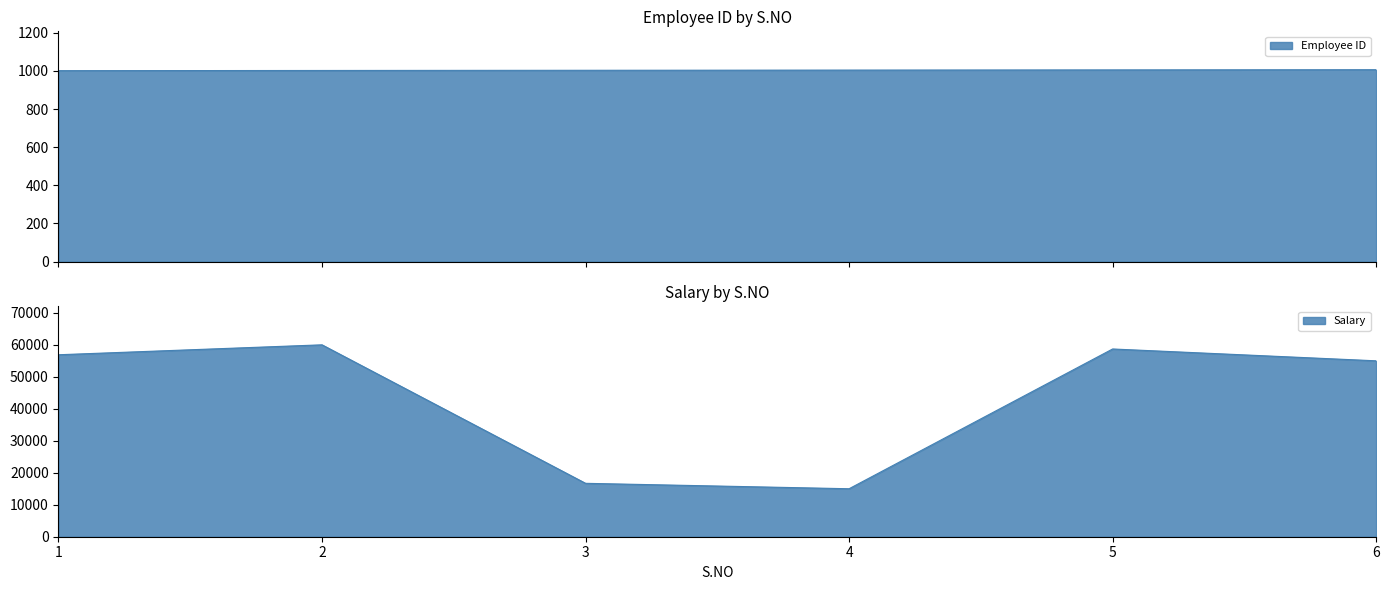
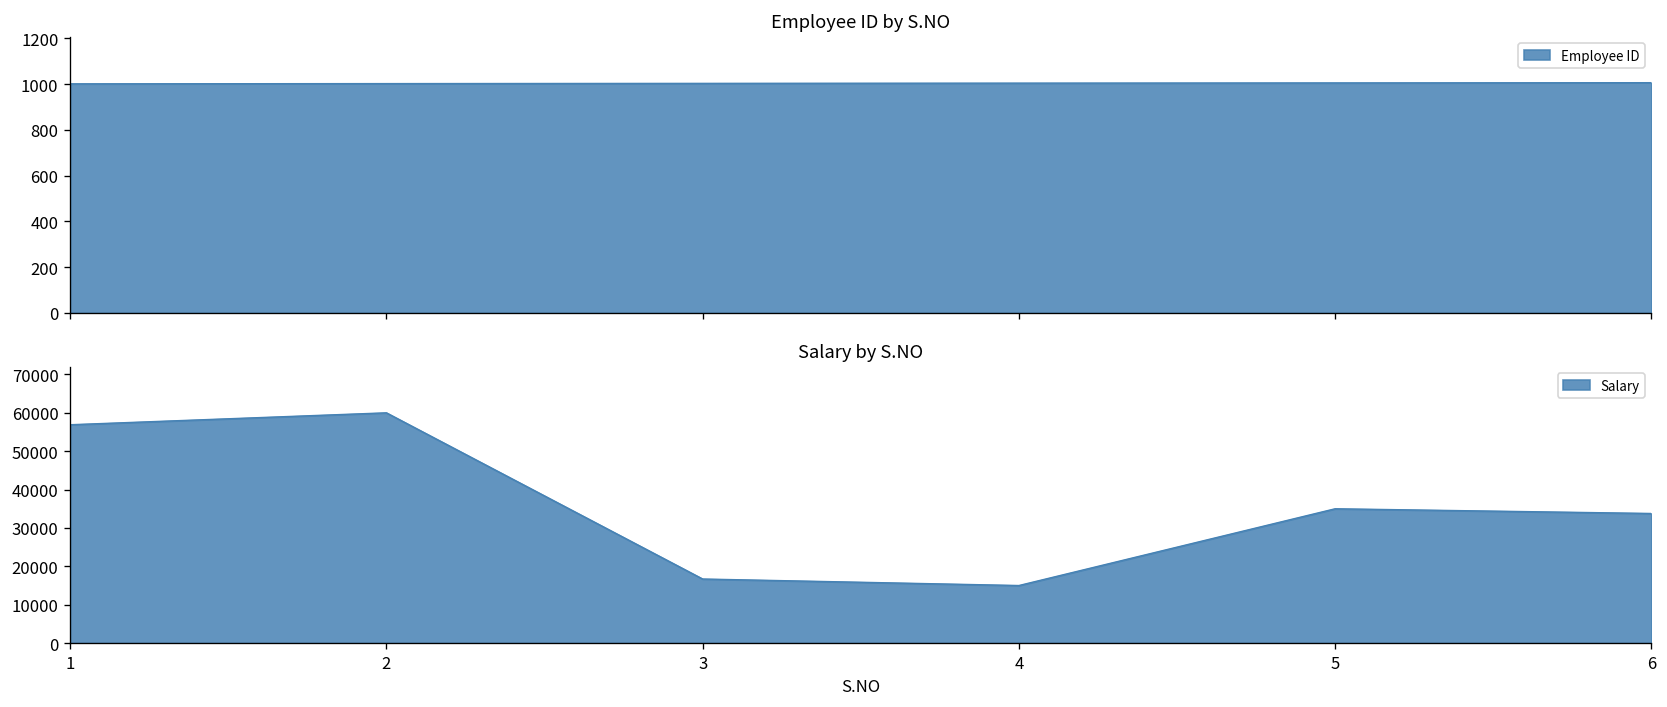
  {
    "Salary by S.NO": {
      "1": 57000,
      "2": 60000,
      "3": 17000,
      "4": 15000,
-     "5": 59000,
-     "6": 55000
+     "5": 35000,
+     "6": 34000
    }
  }
